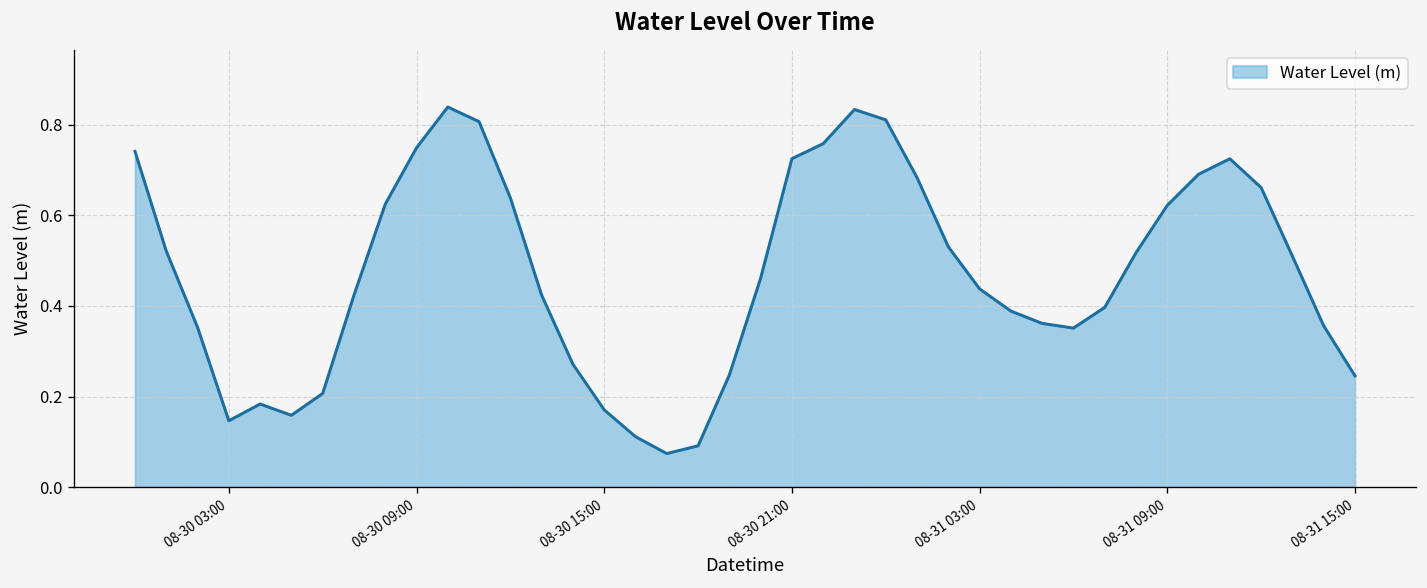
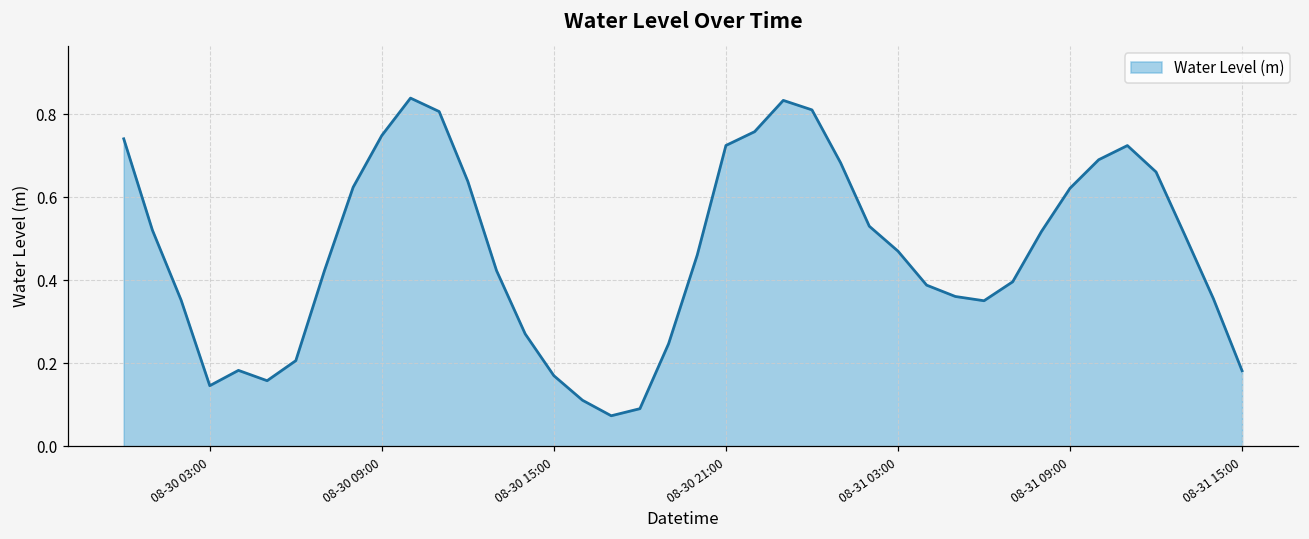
  {
    "08-30 03:00": 0.15,
    "08-30 09:00": 0.75,
    "08-30 15:00": 0.17,
    "08-30 21:00": 0.73,
-   "08-31 03:00": 0.44,
+   "08-31 03:00": 0.47,
    "08-31 09:00": 0.62,
-   "08-31 15:00": 0.25
+   "08-31 15:00": 0.18
  }
